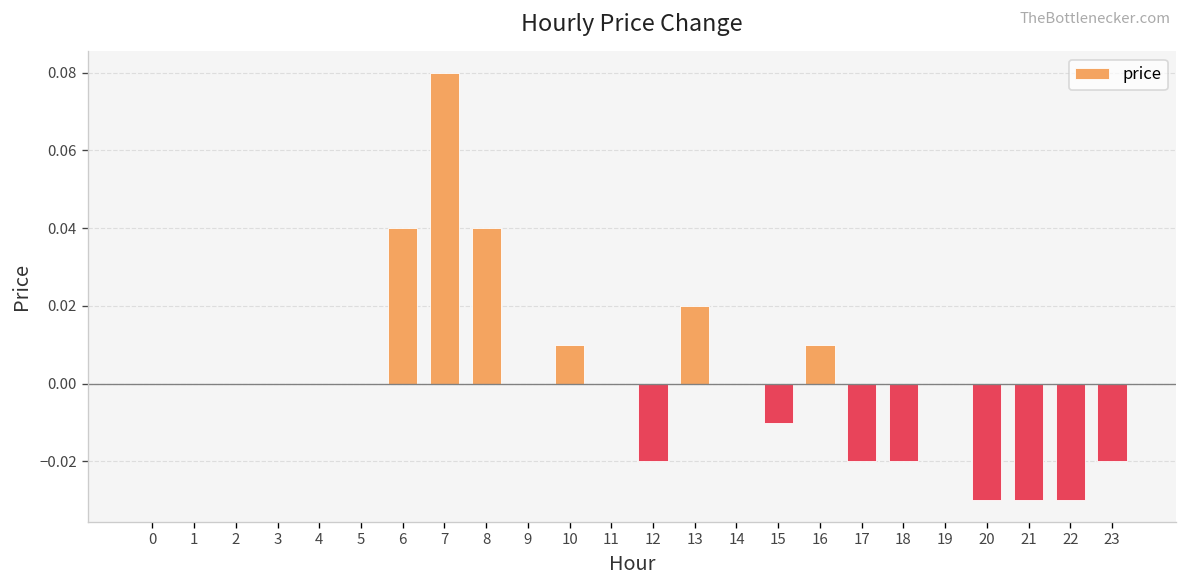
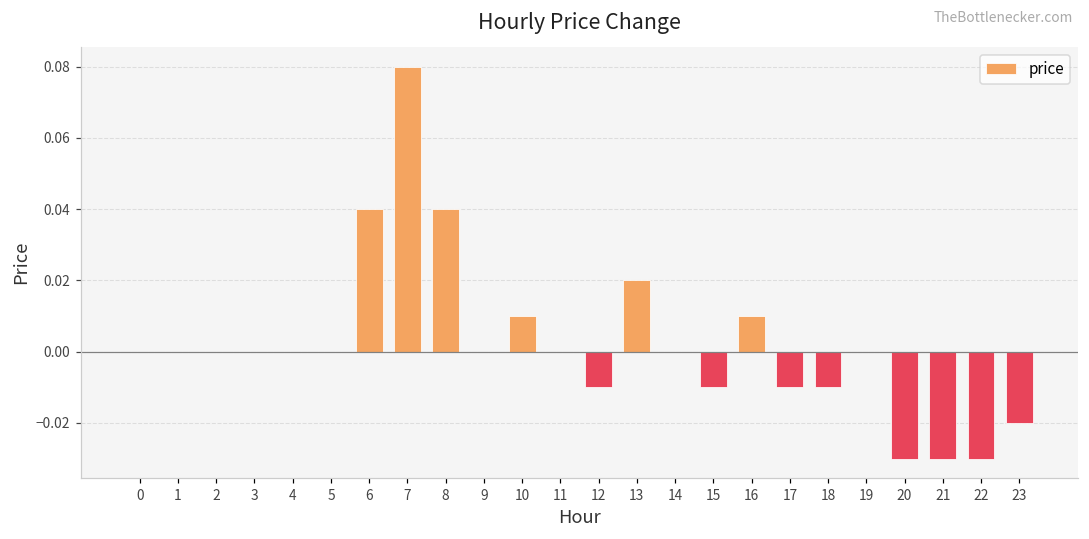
  {
    "0": 0.00,
    "1": 0.00,
    "2": 0.00,
    "3": 0.00,
    "4": 0.00,
    "5": 0.00,
    "6": 0.04,
    "7": 0.08,
    "8": 0.04,
    "9": 0.00,
    "10": 0.01,
    "11": 0.00,
-   "12": -0.02,
+   "12": -0.01,
    "13": 0.02,
    "14": 0.00,
    "15": -0.01,
    "16": 0.01,
-   "17": -0.02,
-   "18": -0.02,
+   "17": -0.01,
+   "18": -0.01,
    "19": 0.00,
    "20": -0.03,
    "21": -0.03,
    "22": -0.03,
    "23": -0.02
  }
